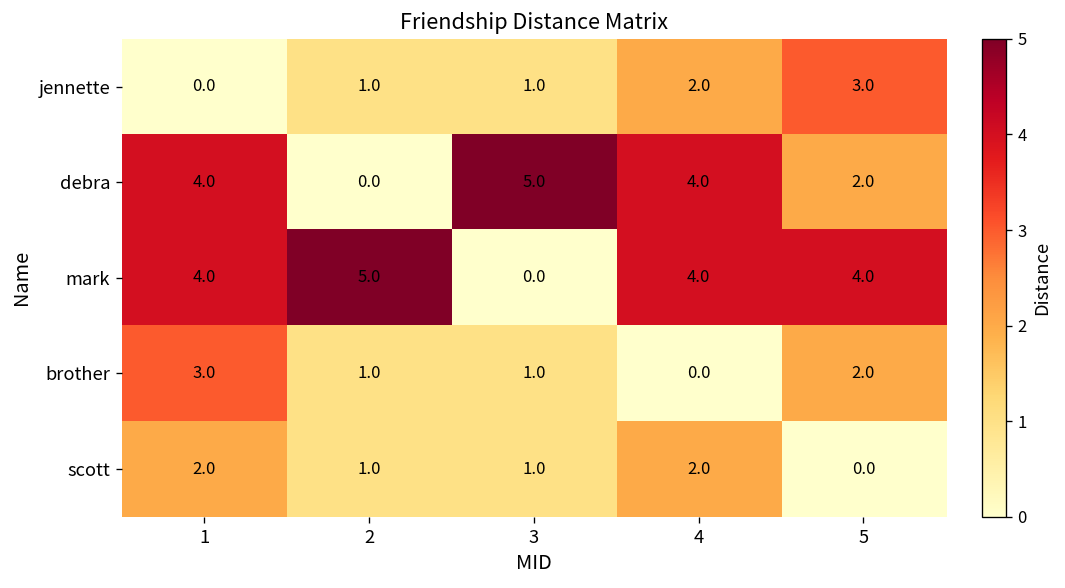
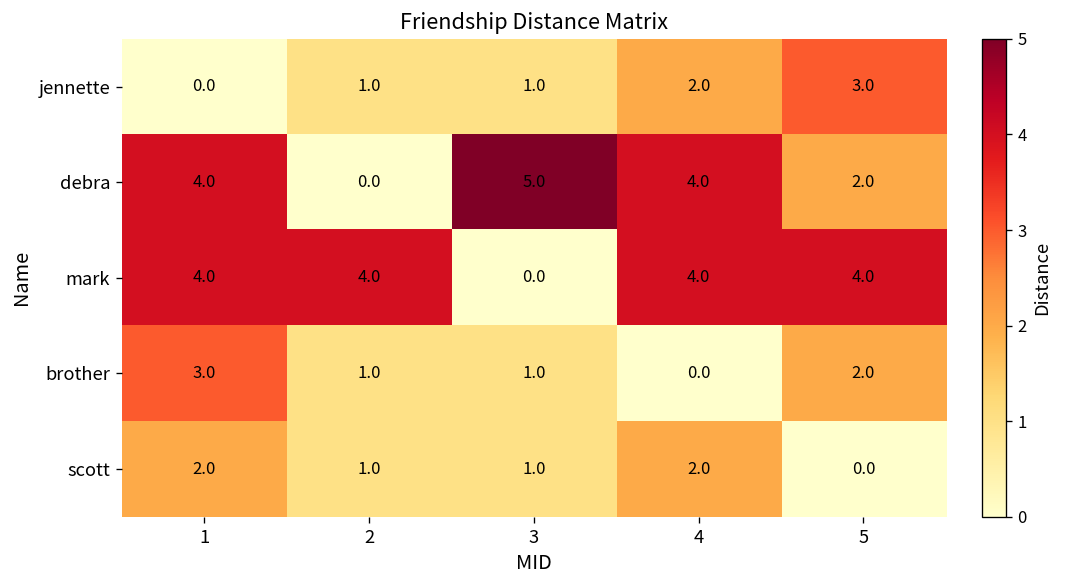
  {
    "jennette": {
      "1": 0.0,
      "2": 1.0,
      "3": 1.0,
      "4": 2.0,
      "5": 3.0
    },
    "debra": {
      "1": 4.0,
      "2": 0.0,
      "3": 5.0,
      "4": 4.0,
      "5": 2.0
    },
    "mark": {
      "1": 4.0,
-     "2": 5.0,
+     "2": 4.0,
      "3": 0.0,
      "4": 4.0,
      "5": 4.0
    },
    "brother": {
      "1": 3.0,
      "2": 1.0,
      "3": 1.0,
      "4": 0.0,
      "5": 2.0
    },
    "scott": {
      "1": 2.0,
      "2": 1.0,
      "3": 1.0,
      "4": 2.0,
      "5": 0.0
    }
  }
